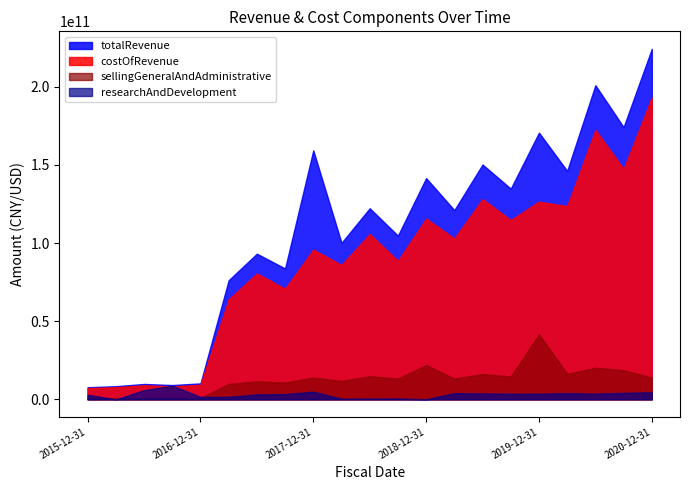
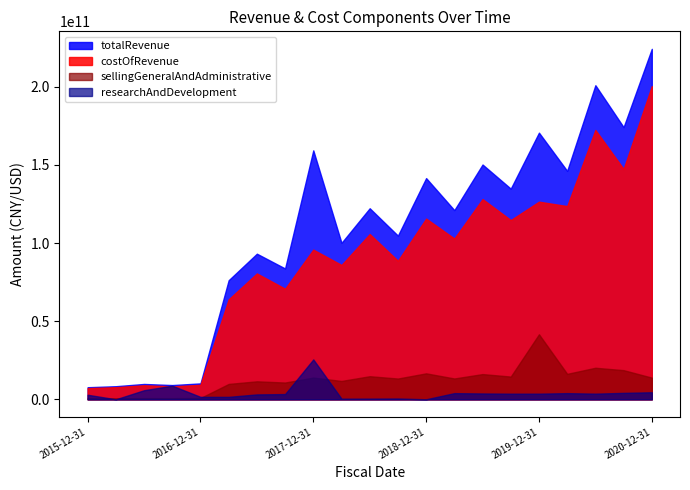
  {
    "totalRevenue": {
      "2017-12-31": 159000000000,
      "2018-12-31": 142000000000,
      "2019-12-31": 171000000000,
      "2020-12-31": 224000000000
    },
    "costOfRevenue": {
      "2017-12-31": 96000000000,
      "2018-12-31": 116000000000,
      "2019-12-31": 127000000000,
-     "2020-12-31": 193000000000
+     "2020-12-31": 200000000000
    },
    "sellingGeneralAndAdministrative": {
      "2017-12-31": 14000000000,
-     "2018-12-31": 22000000000,
+     "2018-12-31": 17000000000,
      "2019-12-31": 42000000000,
      "2020-12-31": 14000000000
    },
    "researchAndDevelopment": {
      "2015-12-31": 3000000000,
-     "2017-12-31": 5000000000,
+     "2017-12-31": 26000000000,
      "2019-12-31": 4000000000,
      "2020-12-31": 5000000000
    }
  }
